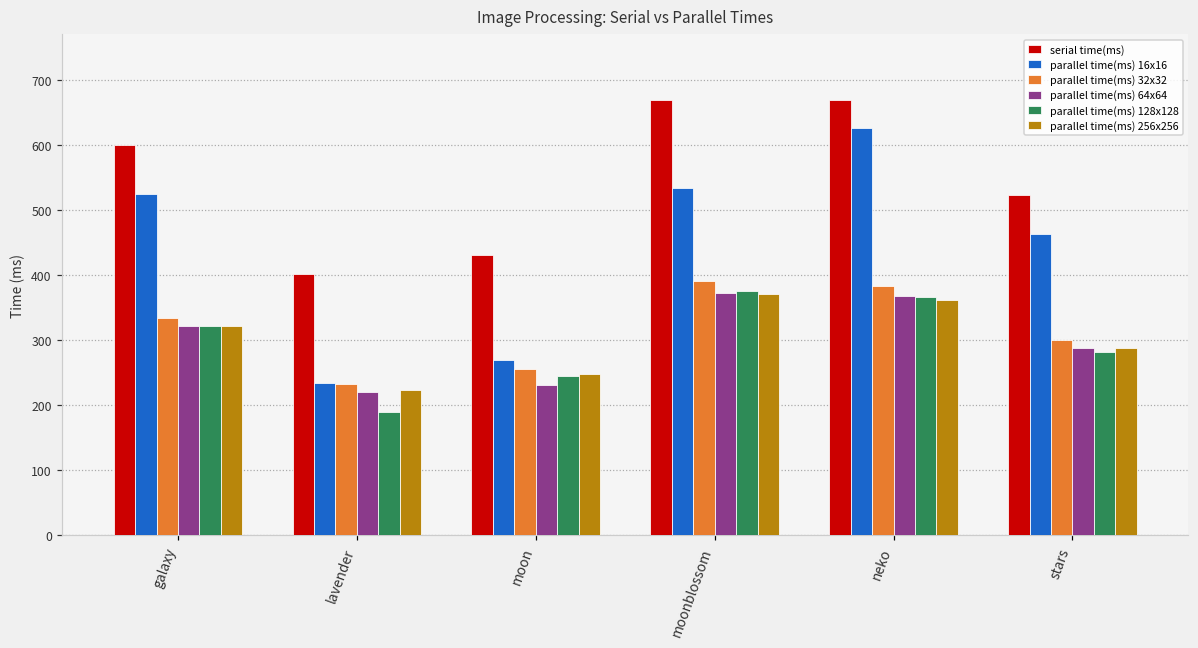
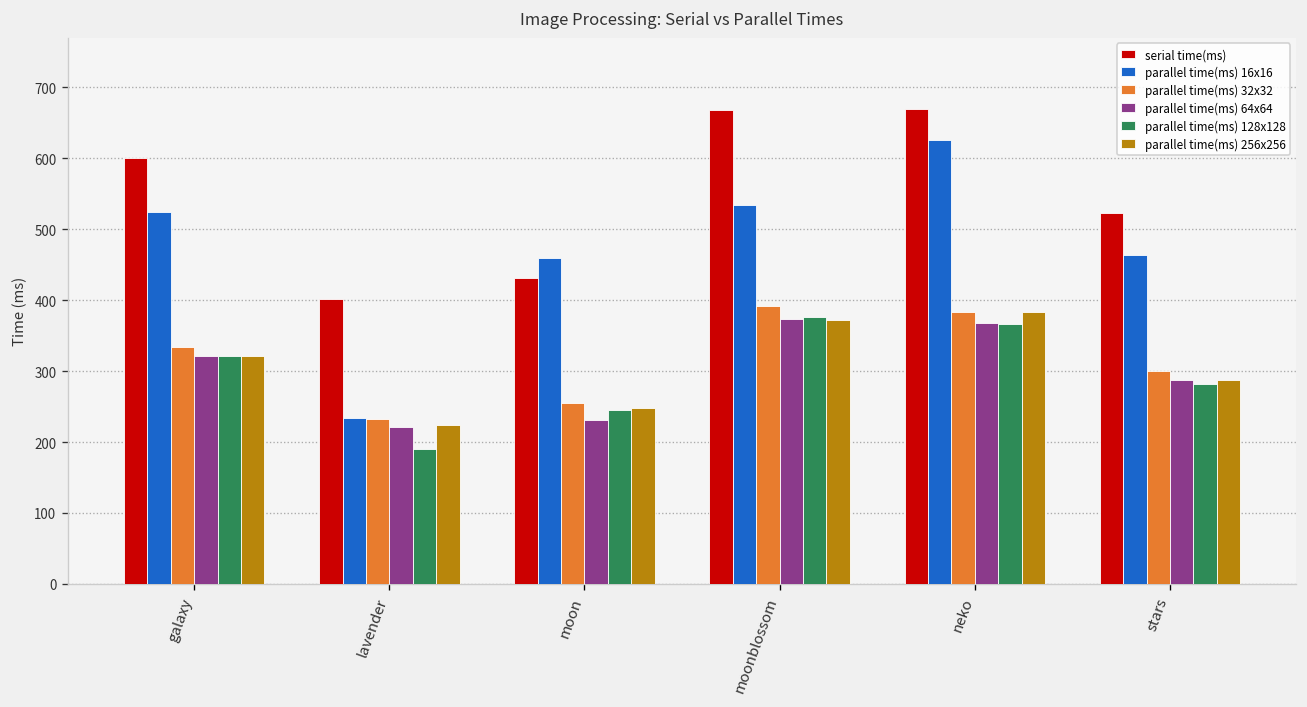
  {
    "serial time(ms)": {
      "galaxy": 600,
      "lavender": 400,
      "moon": 430,
      "moonblossom": 670,
      "neko": 670,
      "stars": 520
    },
    "parallel time(ms) 16x16": {
      "galaxy": 520,
      "lavender": 230,
-     "moon": 270,
+     "moon": 460,
      "moonblossom": 530,
      "neko": 630,
      "stars": 460
    },
    "parallel time(ms) 32x32": {
      "galaxy": 330,
      "lavender": 230,
      "moon": 260,
      "moonblossom": 390,
      "neko": 380,
      "stars": 300
    },
    "parallel time(ms) 64x64": {
      "galaxy": 320,
      "lavender": 220,
      "moon": 230,
      "moonblossom": 370,
      "neko": 370,
      "stars": 290
    },
    "parallel time(ms) 128x128": {
      "galaxy": 320,
      "lavender": 190,
      "moon": 240,
      "moonblossom": 380,
      "neko": 370,
      "stars": 280
    },
    "parallel time(ms) 256x256": {
      "galaxy": 320,
      "lavender": 220,
      "moon": 250,
      "moonblossom": 370,
-     "neko": 360,
+     "neko": 380,
      "stars": 290
    }
  }
